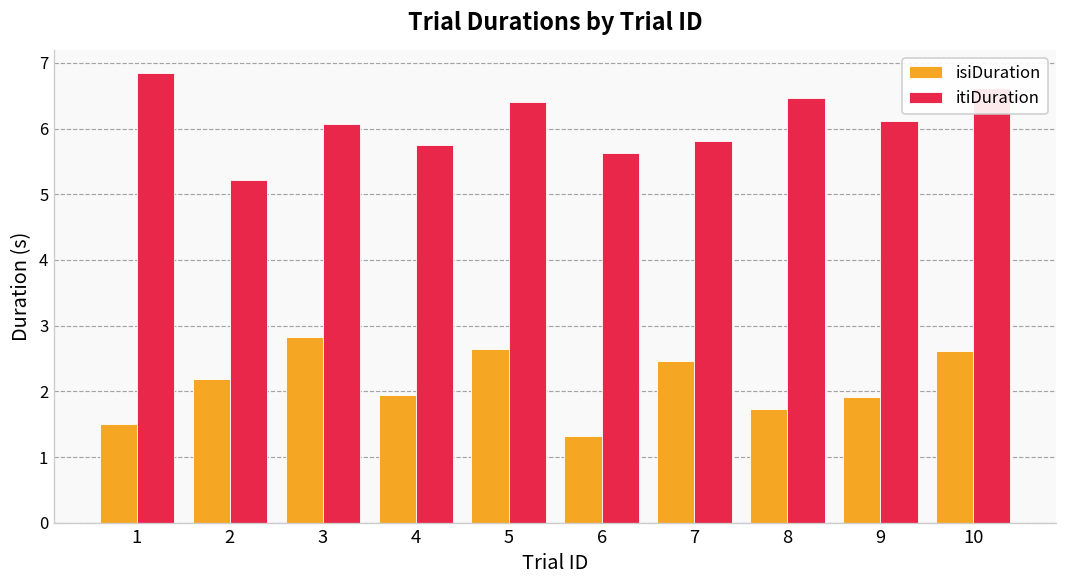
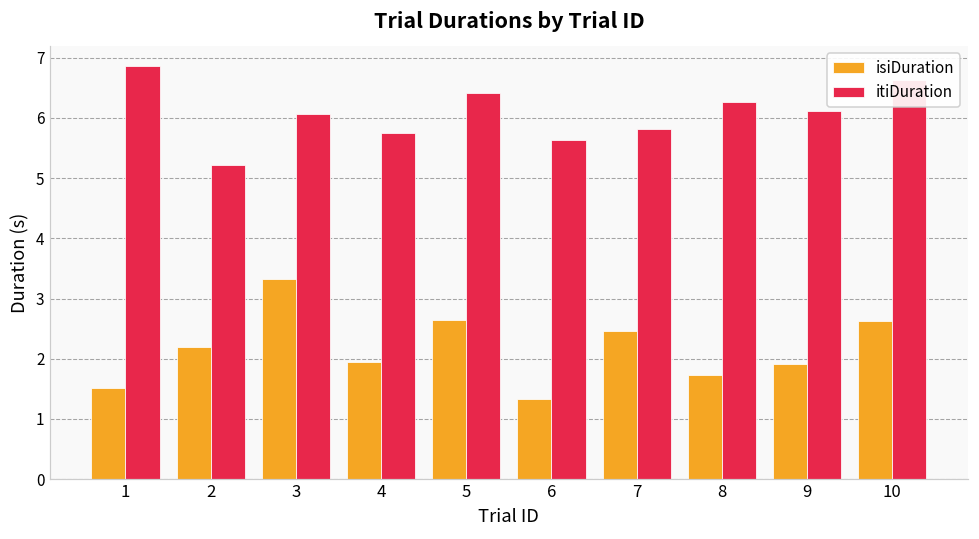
  {
    "isiDuration": {
      "1": 1.5,
      "2": 2.2,
-     "3": 2.8,
+     "3": 3.3,
      "4": 2.0,
      "5": 2.6,
      "6": 1.3,
      "7": 2.5,
      "8": 1.7,
      "9": 1.9,
      "10": 2.6
    },
    "itiDuration": {
      "1": 6.9,
      "2": 5.2,
      "3": 6.1,
      "4": 5.7,
      "5": 6.4,
      "6": 5.6,
      "7": 5.8,
-     "8": 6.5,
+     "8": 6.3,
      "9": 6.1
    }
  }
